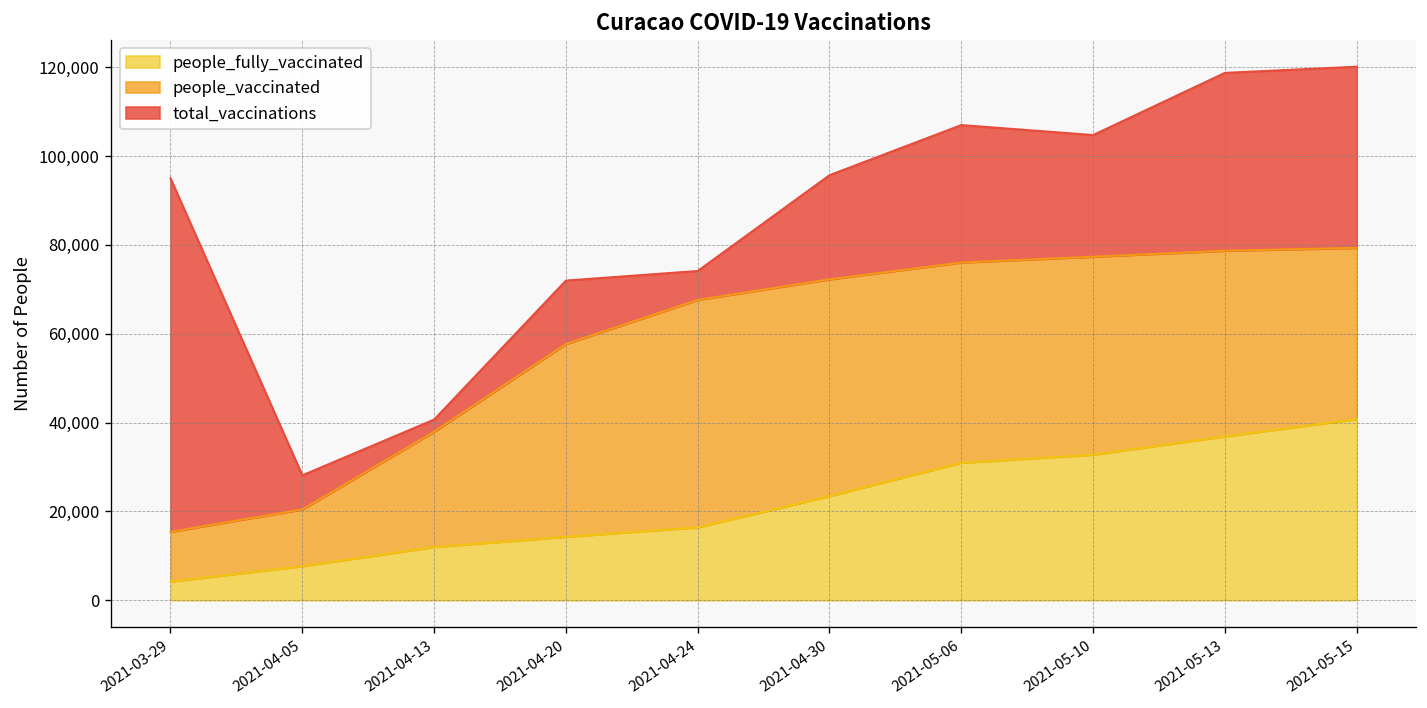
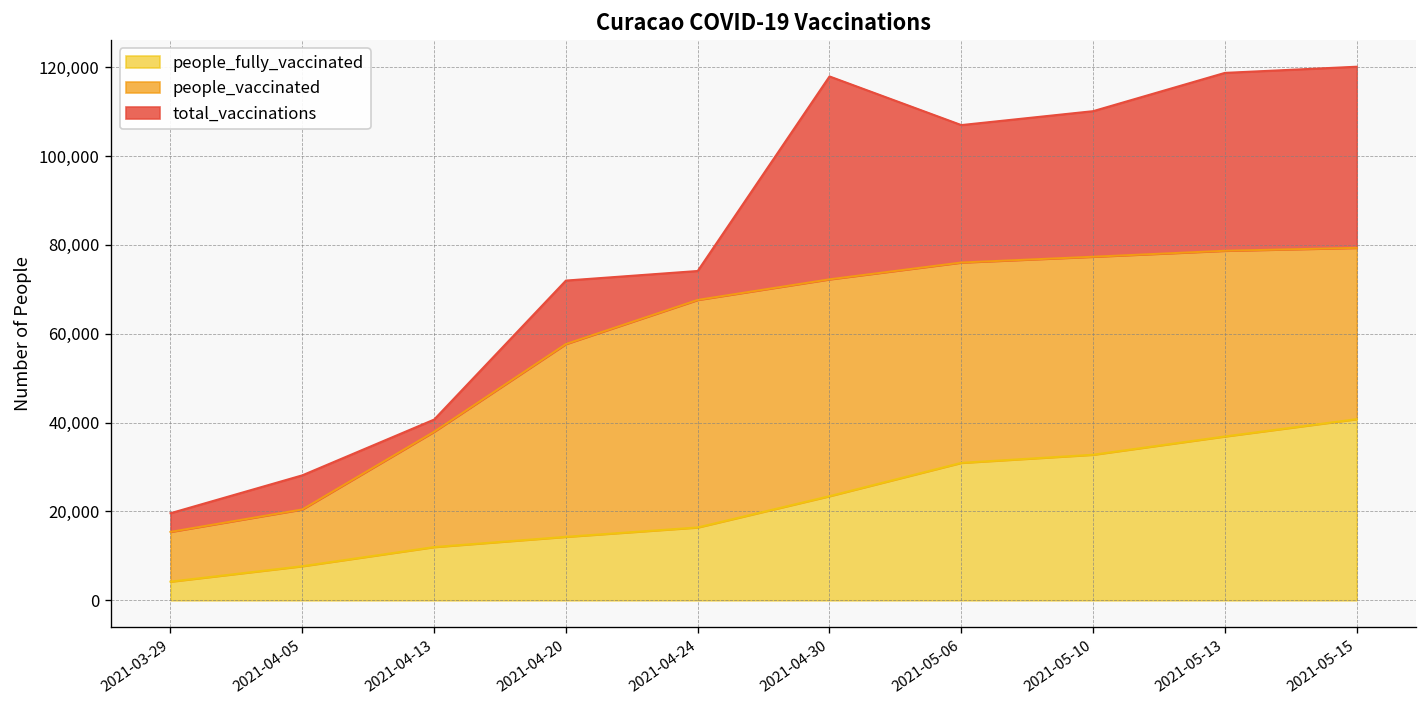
  {
    "total_vaccinations": {
-     "2021-03-29": "95,000",
+     "2021-03-29": "20,000",
      "2021-04-05": "28,000",
      "2021-04-13": "41,000",
      "2021-04-20": "72,000",
      "2021-04-24": "74,000",
-     "2021-04-30": "96,000",
+     "2021-04-30": "118,000",
      "2021-05-06": "107,000",
-     "2021-05-10": "105,000",
+     "2021-05-10": "110,000",
      "2021-05-13": "119,000",
      "2021-05-15": "120,000"
    }
  }
